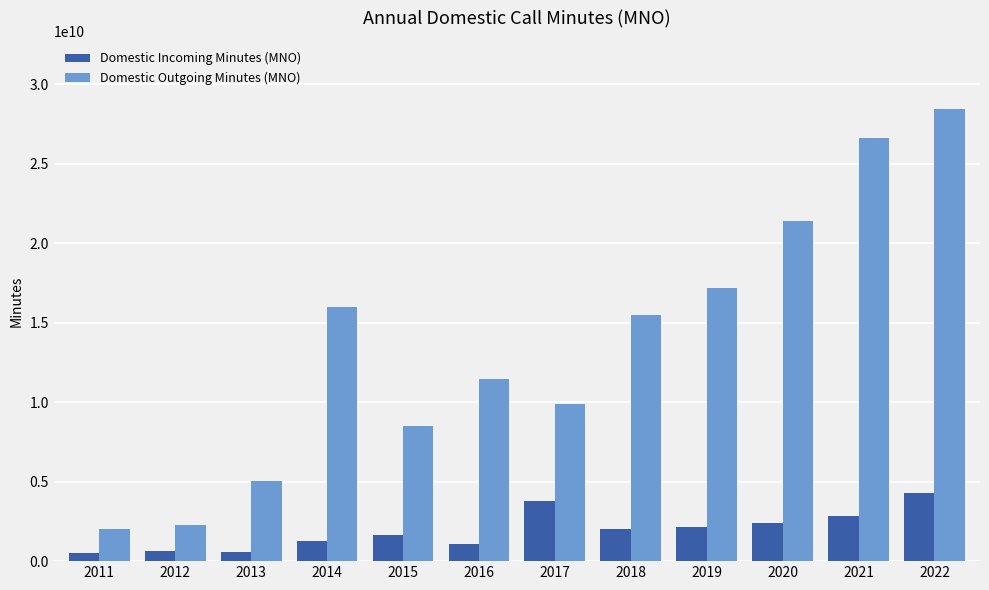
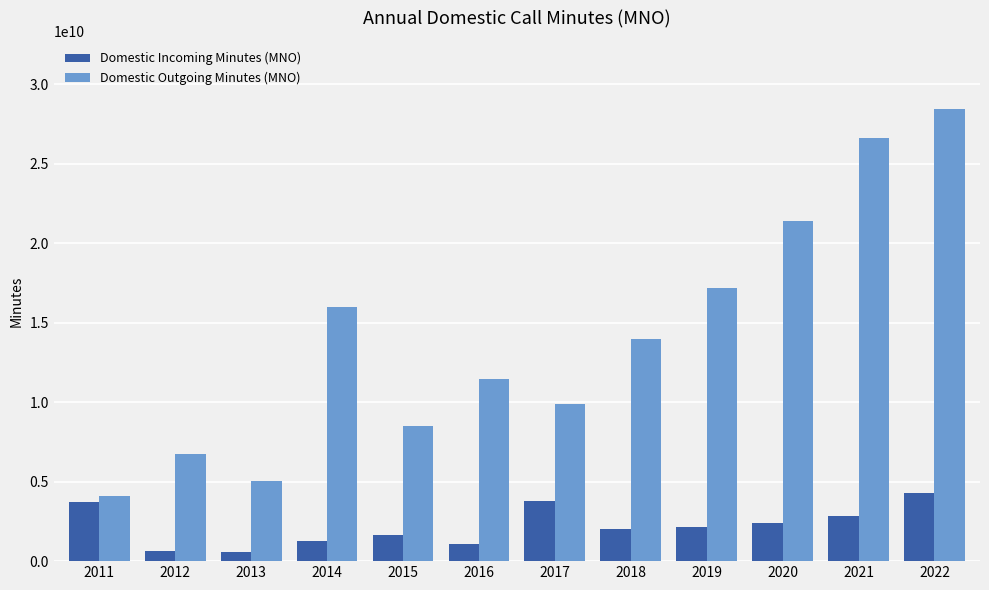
  {
    "Domestic Incoming Minutes (MNO)": {
-     "2011": 500000000,
+     "2011": 3700000000,
      "2012": 700000000,
      "2013": 500000000,
      "2014": 1300000000,
      "2015": 1600000000,
      "2016": 1100000000,
      "2017": 3800000000,
      "2018": 2000000000,
      "2019": 2100000000,
      "2020": 2400000000,
      "2021": 2900000000,
      "2022": 4300000000
    },
    "Domestic Outgoing Minutes (MNO)": {
-     "2011": 2000000000,
-     "2012": 2300000000,
+     "2011": 4100000000,
+     "2012": 6700000000,
      "2013": 5100000000,
      "2014": 16000000000,
      "2015": 8500000000,
      "2016": 11400000000,
      "2017": 9900000000,
-     "2018": 15500000000,
+     "2018": 13900000000,
      "2019": 17200000000,
      "2020": 21400000000,
      "2021": 26600000000,
      "2022": 28500000000
    }
  }
